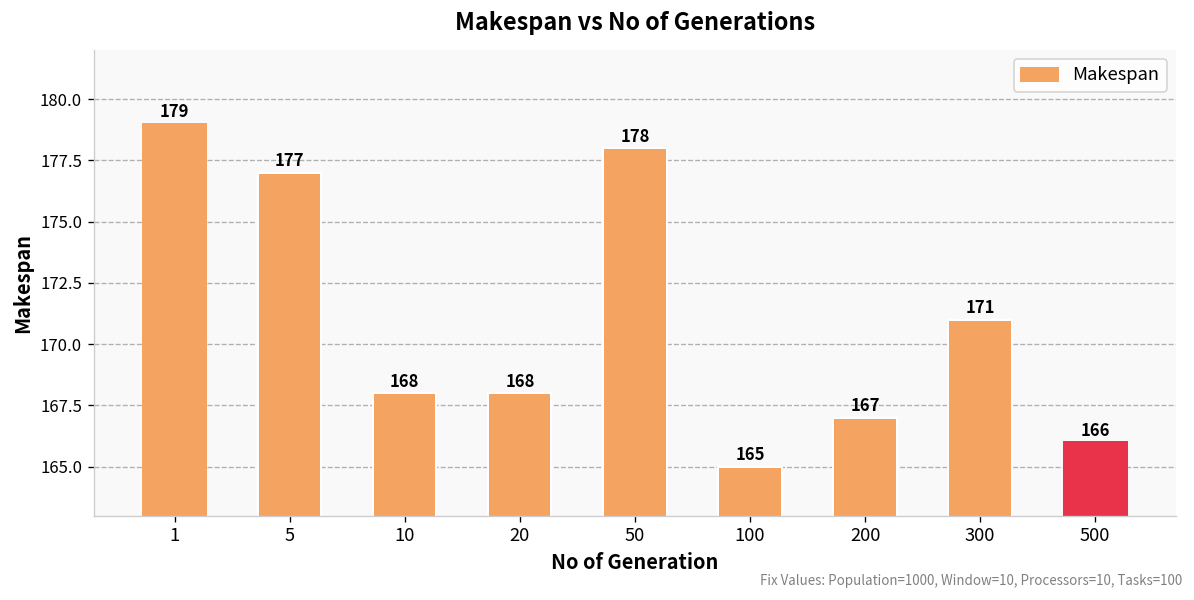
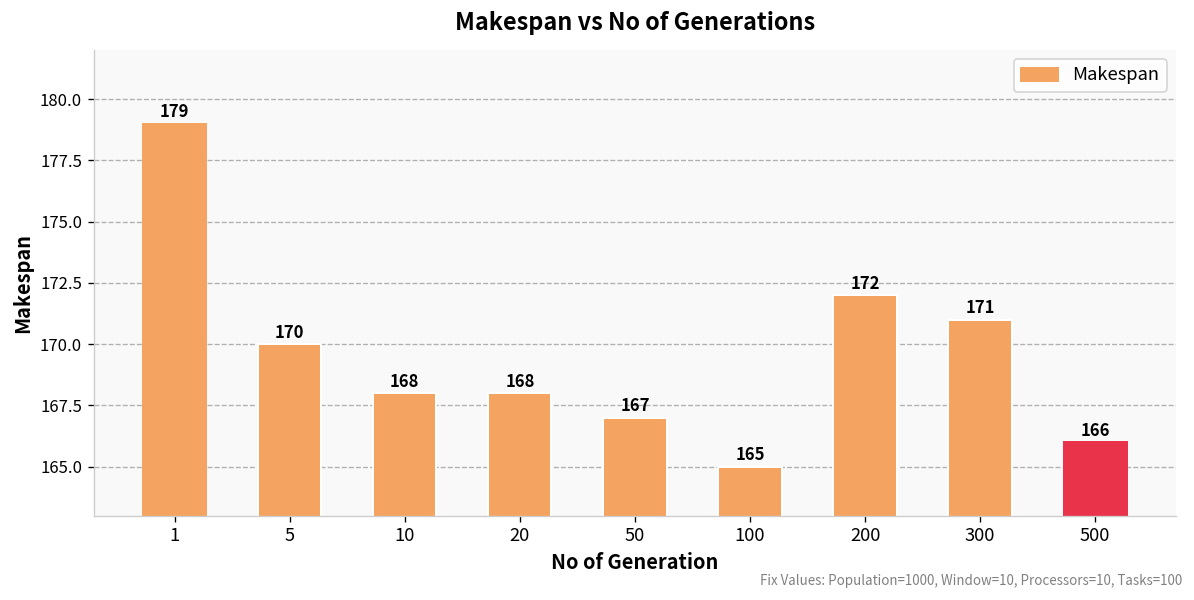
  {
    "1": 179,
-   "5": 177,
+   "5": 170,
    "10": 168,
    "20": 168,
-   "50": 178,
+   "50": 167,
    "100": 165,
-   "200": 167,
+   "200": 172,
    "300": 171,
    "500": 166
  }
